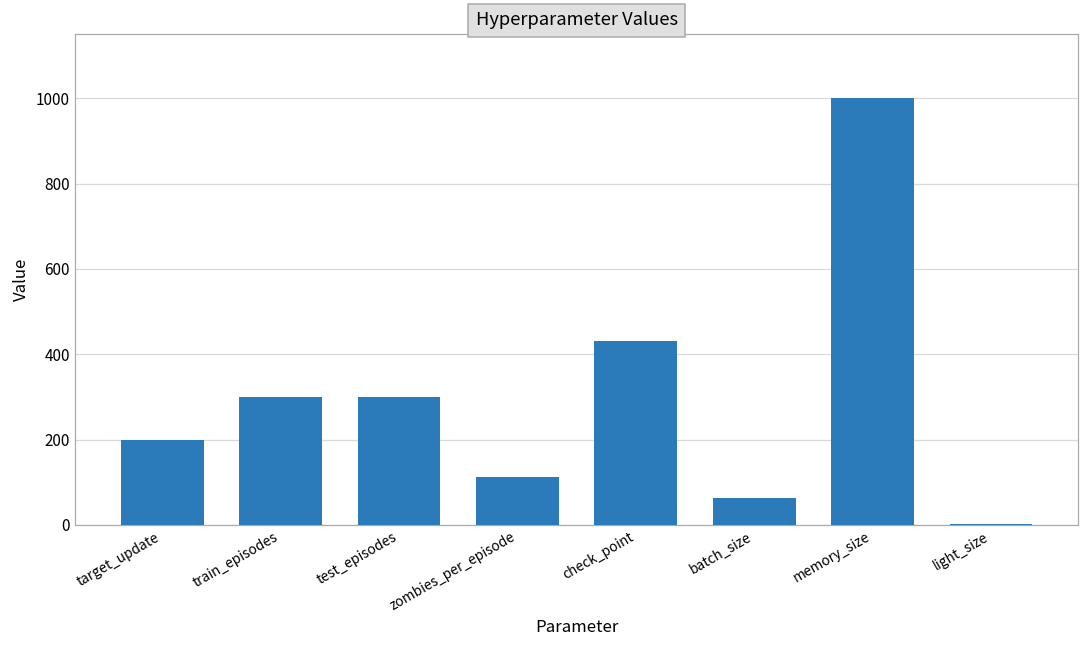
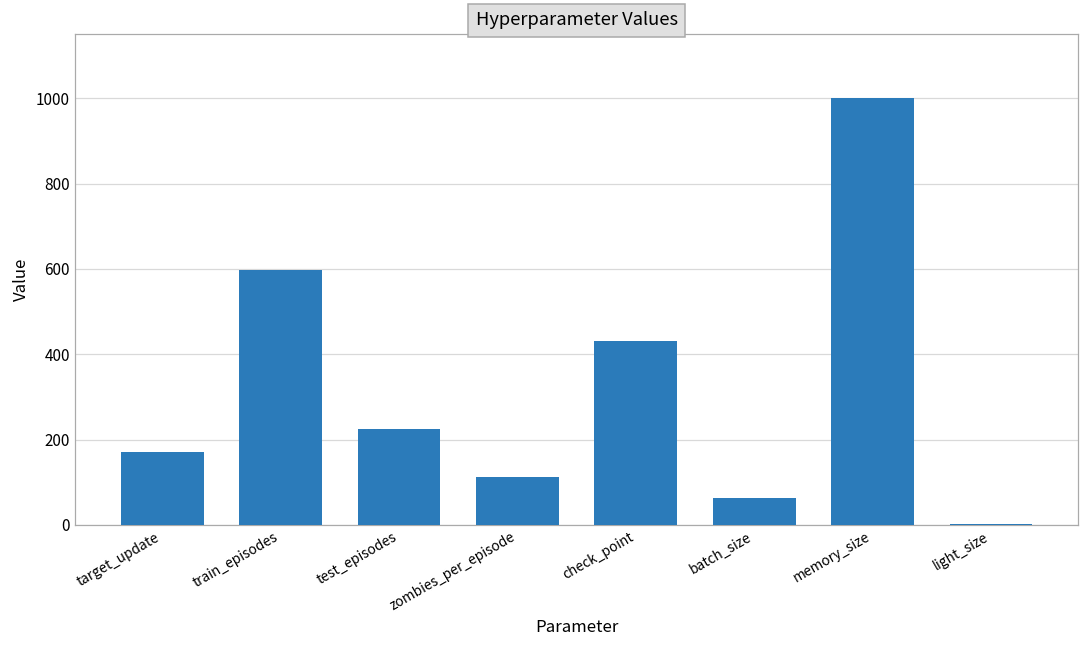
  {
-   "target_update": 200,
-   "train_episodes": 300,
-   "test_episodes": 300,
+   "target_update": 170,
+   "train_episodes": 600,
+   "test_episodes": 220,
    "zombies_per_episode": 110,
    "check_point": 430,
    "batch_size": 60,
    "memory_size": 1000
  }
